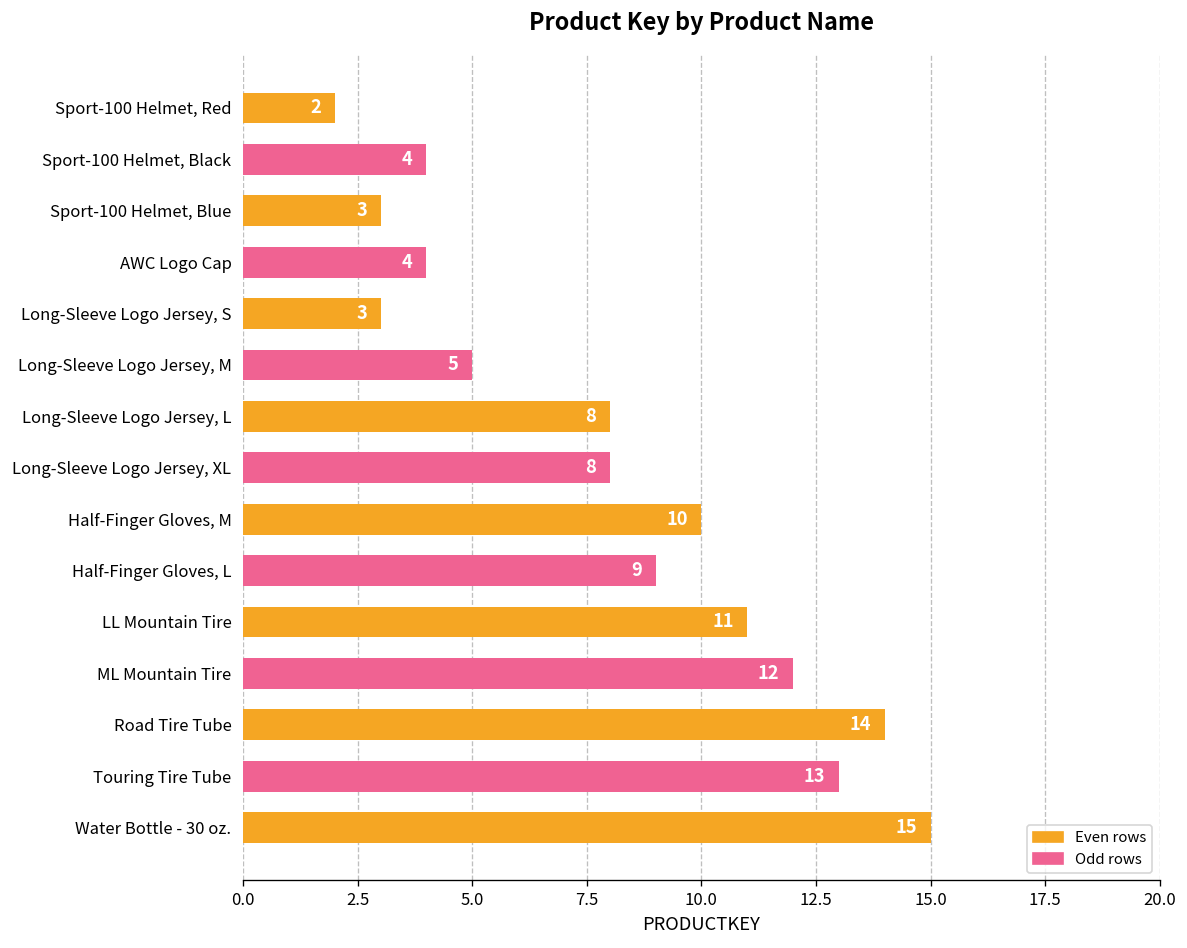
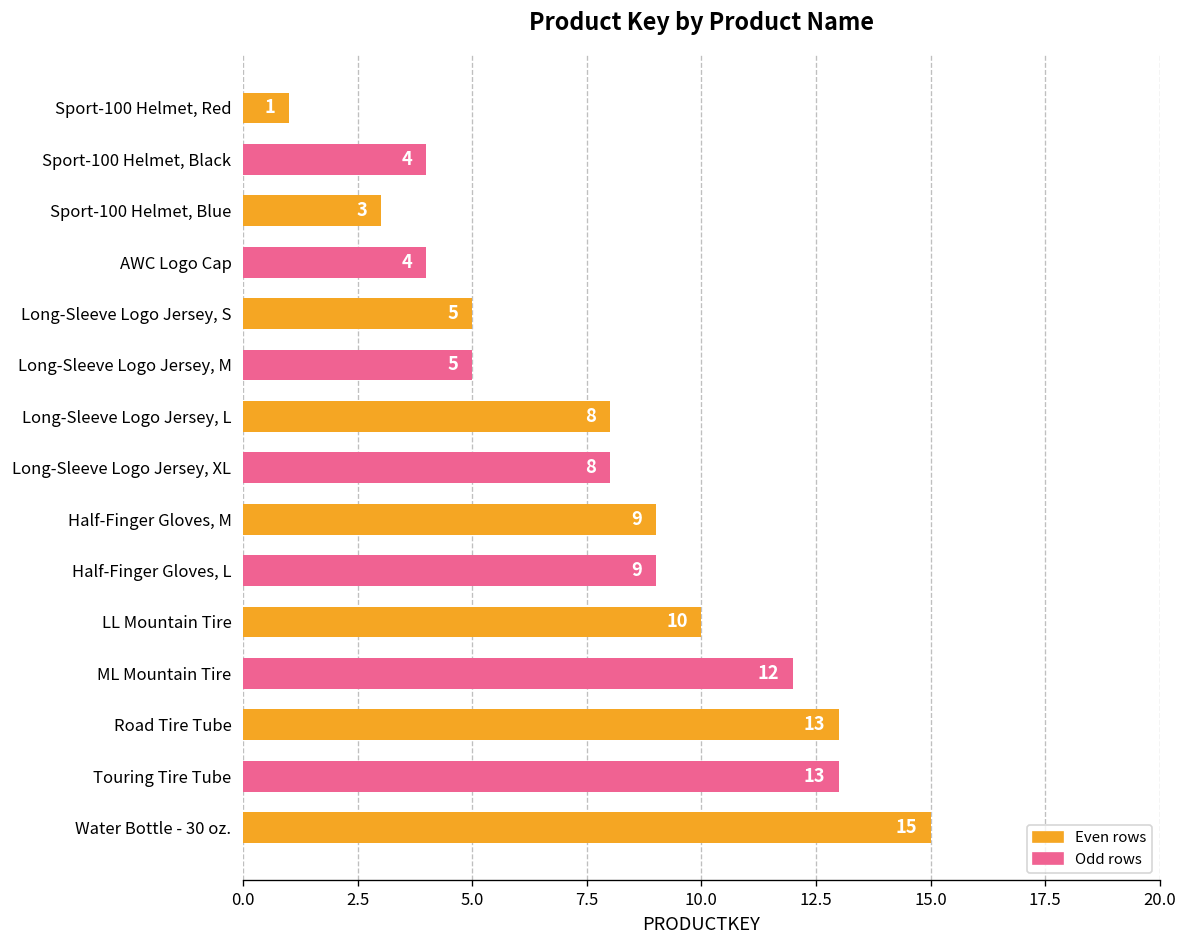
  {
-   "Sport-100 Helmet, Red": 2,
+   "Sport-100 Helmet, Red": 1,
    "Sport-100 Helmet, Black": 4,
    "Sport-100 Helmet, Blue": 3,
    "AWC Logo Cap": 4,
-   "Long-Sleeve Logo Jersey, S": 3,
+   "Long-Sleeve Logo Jersey, S": 5,
    "Long-Sleeve Logo Jersey, M": 5,
    "Long-Sleeve Logo Jersey, L": 8,
    "Long-Sleeve Logo Jersey, XL": 8,
-   "Half-Finger Gloves, M": 10,
+   "Half-Finger Gloves, M": 9,
    "Half-Finger Gloves, L": 9,
-   "LL Mountain Tire": 11,
+   "LL Mountain Tire": 10,
    "ML Mountain Tire": 12,
-   "Road Tire Tube": 14,
+   "Road Tire Tube": 13,
    "Touring Tire Tube": 13,
    "Water Bottle - 30 oz.": 15
  }
